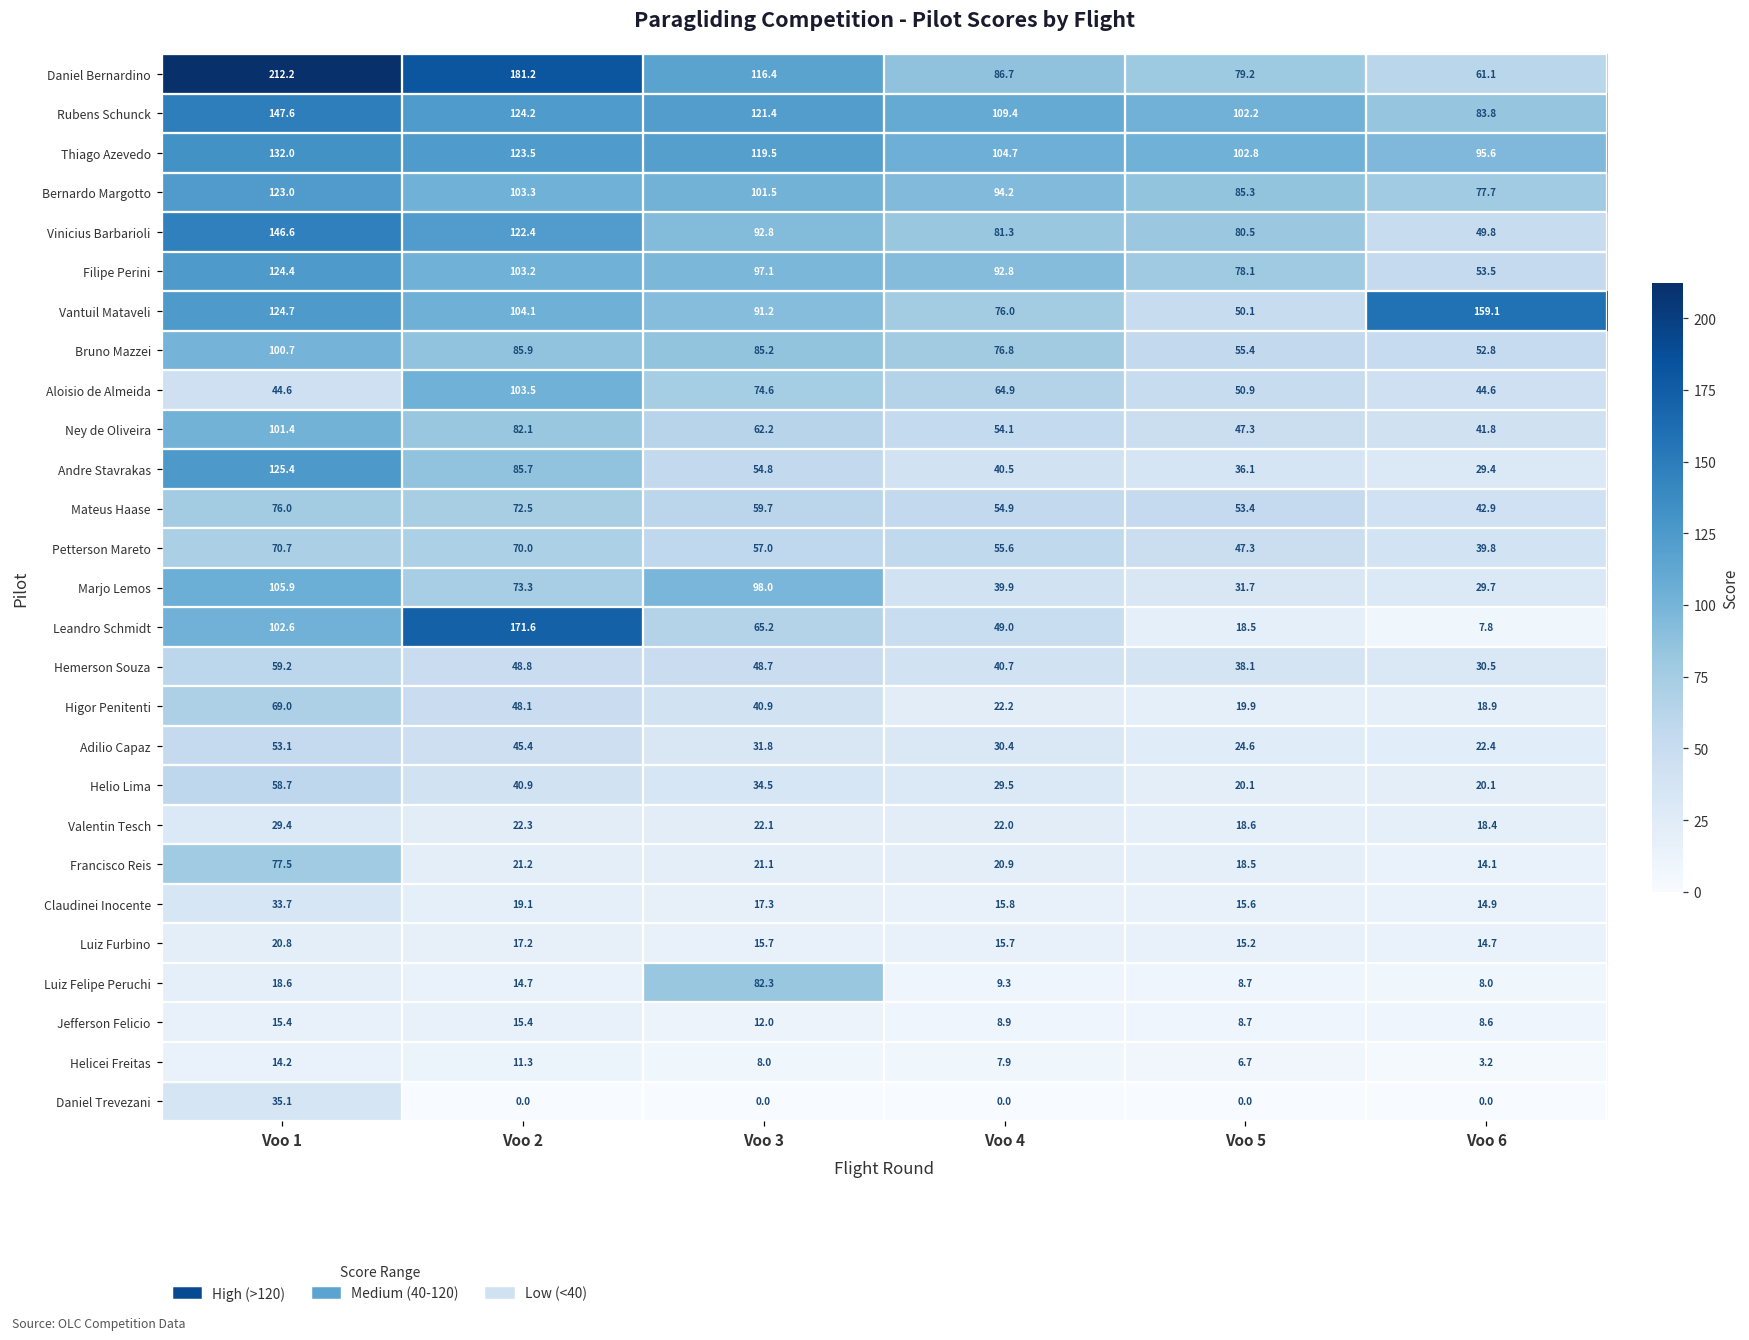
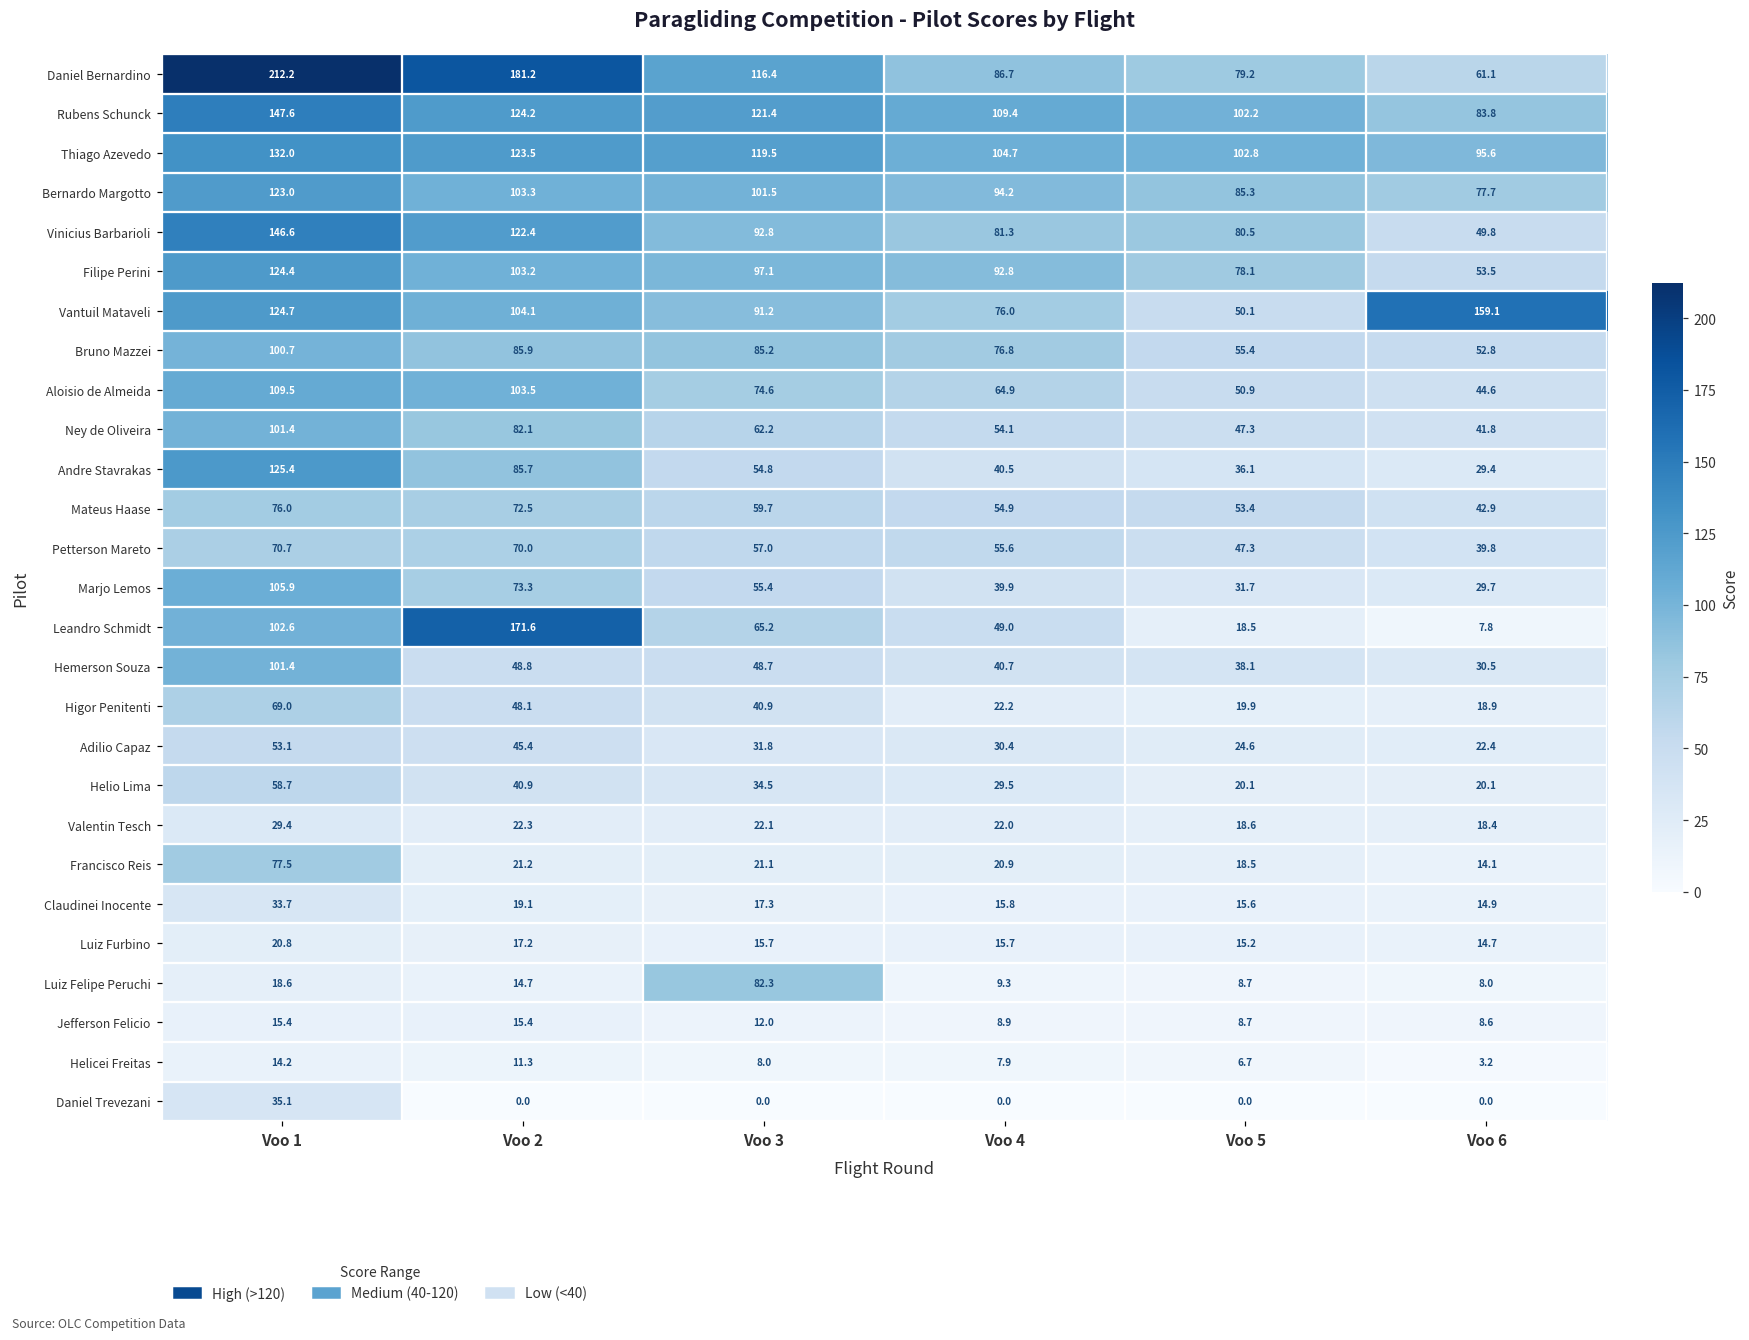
  {
    "Daniel Bernardino": {
      "Voo 1": 212.2,
      "Voo 2": 181.2,
      "Voo 3": 116.4,
      "Voo 4": 86.7,
      "Voo 5": 79.2,
      "Voo 6": 61.1
    },
    "Rubens Schunck": {
      "Voo 1": 147.6,
      "Voo 2": 124.2,
      "Voo 3": 121.4,
      "Voo 4": 109.4,
      "Voo 5": 102.2,
      "Voo 6": 83.8
    },
    "Thiago Azevedo": {
      "Voo 1": 132.0,
      "Voo 2": 123.5,
      "Voo 3": 119.5,
      "Voo 4": 104.7,
      "Voo 5": 102.8,
      "Voo 6": 95.6
    },
    "Bernardo Margotto": {
      "Voo 1": 123.0,
      "Voo 2": 103.3,
      "Voo 3": 101.5,
      "Voo 4": 94.2,
      "Voo 5": 85.3,
      "Voo 6": 77.7
    },
    "Vinicius Barbarioli": {
      "Voo 1": 146.6,
      "Voo 2": 122.4,
      "Voo 3": 92.8,
      "Voo 4": 81.3,
      "Voo 5": 80.5,
      "Voo 6": 49.8
    },
    "Filipe Perini": {
      "Voo 1": 124.4,
      "Voo 2": 103.2,
      "Voo 3": 97.1,
      "Voo 4": 92.8,
      "Voo 5": 78.1,
      "Voo 6": 53.5
    },
    "Vantuil Mataveli": {
      "Voo 1": 124.7,
      "Voo 2": 104.1,
      "Voo 3": 91.2,
      "Voo 4": 76.0,
      "Voo 5": 50.1,
      "Voo 6": 159.1
    },
    "Bruno Mazzei": {
      "Voo 1": 100.7,
      "Voo 2": 85.9,
      "Voo 3": 85.2,
      "Voo 4": 76.8,
      "Voo 5": 55.4,
      "Voo 6": 52.8
    },
    "Aloisio de Almeida": {
-     "Voo 1": 44.6,
+     "Voo 1": 109.5,
      "Voo 2": 103.5,
      "Voo 3": 74.6,
      "Voo 4": 64.9,
      "Voo 5": 50.9,
      "Voo 6": 44.6
    },
    "Ney de Oliveira": {
      "Voo 1": 101.4,
      "Voo 2": 82.1,
      "Voo 3": 62.2,
      "Voo 4": 54.1,
      "Voo 5": 47.3,
      "Voo 6": 41.8
    },
    "Andre Stavrakas": {
      "Voo 1": 125.4,
      "Voo 2": 85.7,
      "Voo 3": 54.8,
      "Voo 4": 40.5,
      "Voo 5": 36.1,
      "Voo 6": 29.4
    },
    "Mateus Haase": {
      "Voo 1": 76.0,
      "Voo 2": 72.5,
      "Voo 3": 59.7,
      "Voo 4": 54.9,
      "Voo 5": 53.4,
      "Voo 6": 42.9
    },
    "Petterson Mareto": {
      "Voo 1": 70.7,
      "Voo 2": 70.0,
      "Voo 3": 57.0,
      "Voo 4": 55.6,
      "Voo 5": 47.3,
      "Voo 6": 39.8
    },
    "Marjo Lemos": {
      "Voo 1": 105.9,
      "Voo 2": 73.3,
-     "Voo 3": 98.0,
+     "Voo 3": 55.4,
      "Voo 4": 39.9,
      "Voo 5": 31.7,
      "Voo 6": 29.7
    },
    "Leandro Schmidt": {
      "Voo 1": 102.6,
      "Voo 2": 171.6,
      "Voo 3": 65.2,
      "Voo 4": 49.0,
      "Voo 5": 18.5,
      "Voo 6": 7.8
    },
    "Hemerson Souza": {
-     "Voo 1": 59.2,
+     "Voo 1": 101.4,
      "Voo 2": 48.8,
      "Voo 3": 48.7,
      "Voo 4": 40.7,
      "Voo 5": 38.1,
      "Voo 6": 30.5
    },
    "Higor Penitenti": {
      "Voo 1": 69.0,
      "Voo 2": 48.1,
      "Voo 3": 40.9,
      "Voo 4": 22.2,
      "Voo 5": 19.9,
      "Voo 6": 18.9
    },
    "Adilio Capaz": {
      "Voo 1": 53.1,
      "Voo 2": 45.4,
      "Voo 3": 31.8,
      "Voo 4": 30.4,
      "Voo 5": 24.6,
      "Voo 6": 22.4
    },
    "Helio Lima": {
      "Voo 1": 58.7,
      "Voo 2": 40.9,
      "Voo 3": 34.5,
      "Voo 4": 29.5,
      "Voo 5": 20.1,
      "Voo 6": 20.1
    },
    "Valentin Tesch": {
      "Voo 1": 29.4,
      "Voo 2": 22.3,
      "Voo 3": 22.1,
      "Voo 4": 22.0,
      "Voo 5": 18.6,
      "Voo 6": 18.4
    },
    "Francisco Reis": {
      "Voo 1": 77.5,
      "Voo 2": 21.2,
      "Voo 3": 21.1,
      "Voo 4": 20.9,
      "Voo 5": 18.5,
      "Voo 6": 14.1
    },
    "Claudinei Inocente": {
      "Voo 1": 33.7,
      "Voo 2": 19.1,
      "Voo 3": 17.3,
      "Voo 4": 15.8,
      "Voo 5": 15.6,
      "Voo 6": 14.9
    },
    "Luiz Furbino": {
      "Voo 1": 20.8,
      "Voo 2": 17.2,
      "Voo 3": 15.7,
      "Voo 4": 15.7,
      "Voo 5": 15.2,
      "Voo 6": 14.7
    },
    "Luiz Felipe Peruchi": {
      "Voo 1": 18.6,
      "Voo 2": 14.7,
      "Voo 3": 82.3,
      "Voo 4": 9.3,
      "Voo 5": 8.7,
      "Voo 6": 8.0
    },
    "Jefferson Felicio": {
      "Voo 1": 15.4,
      "Voo 2": 15.4,
      "Voo 3": 12.0,
      "Voo 4": 8.9,
      "Voo 5": 8.7,
      "Voo 6": 8.6
    },
    "Helicei Freitas": {
      "Voo 1": 14.2,
      "Voo 2": 11.3,
      "Voo 3": 8.0,
      "Voo 4": 7.9,
      "Voo 5": 6.7,
      "Voo 6": 3.2
    },
    "Daniel Trevezani": {
      "Voo 1": 35.1,
      "Voo 2": 0.0,
      "Voo 3": 0.0,
      "Voo 4": 0.0,
      "Voo 5": 0.0,
      "Voo 6": 0.0
    }
  }
